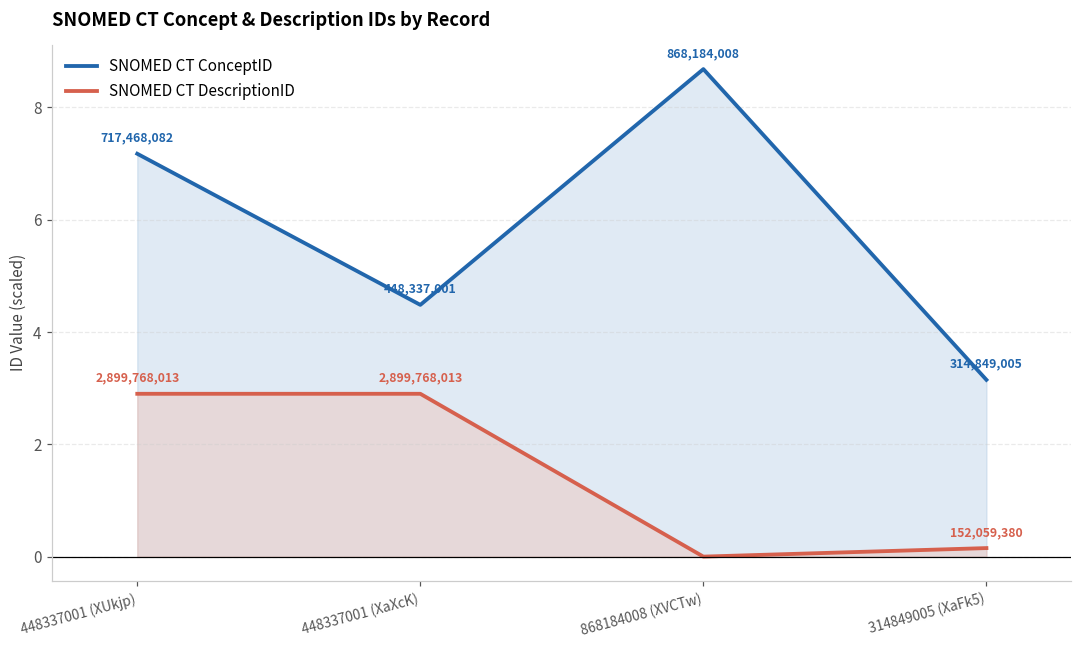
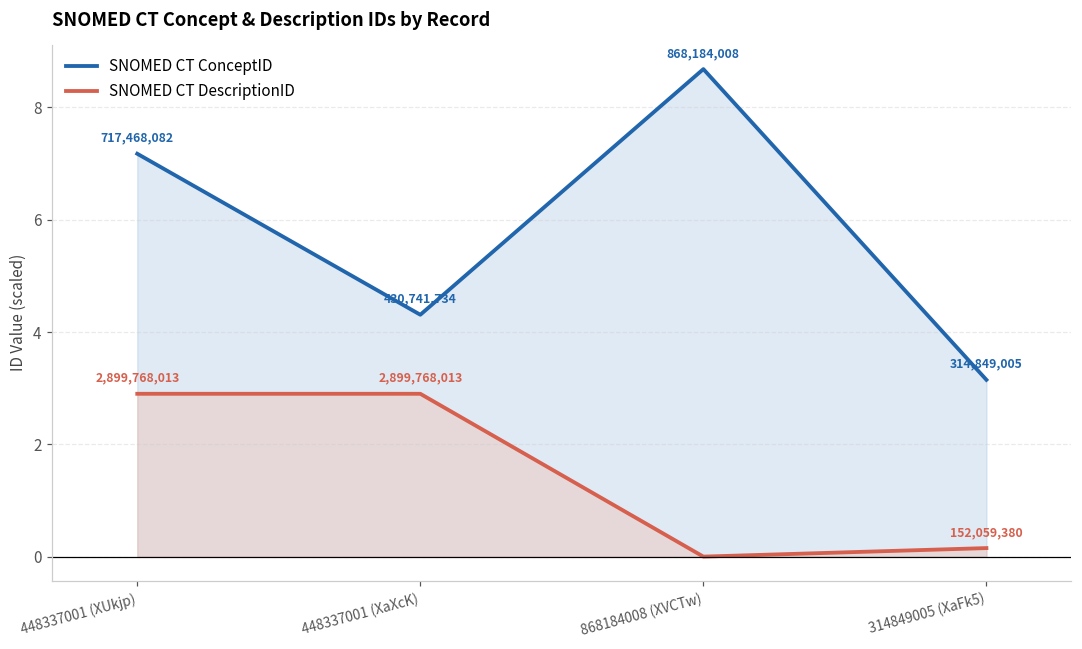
  {
    "SNOMED CT ConceptID": {
-     "448337001 (XaXcK)": "448,337,001"
+     "448337001 (XaXcK)": "430,741,734"
    },
    "SNOMED CT DescriptionID": {
      "868184008 (XVCTw)": "0.0"
    }
  }
